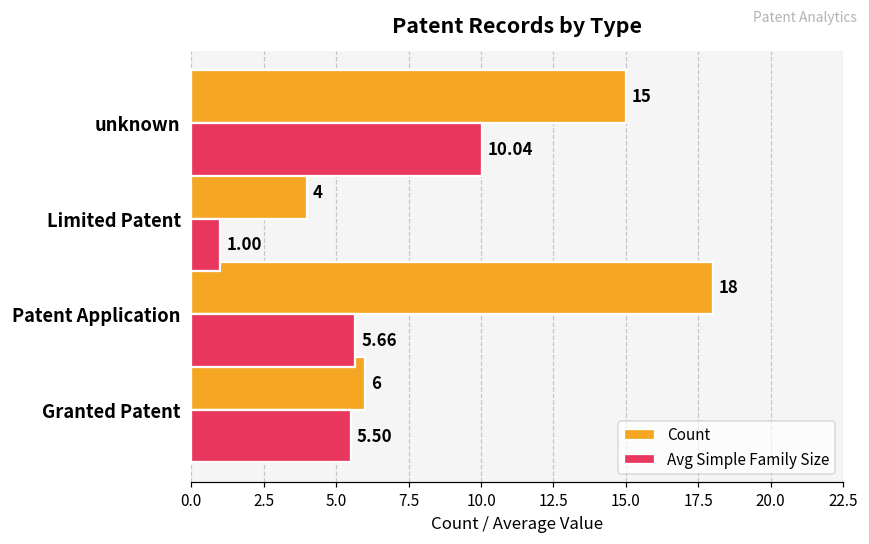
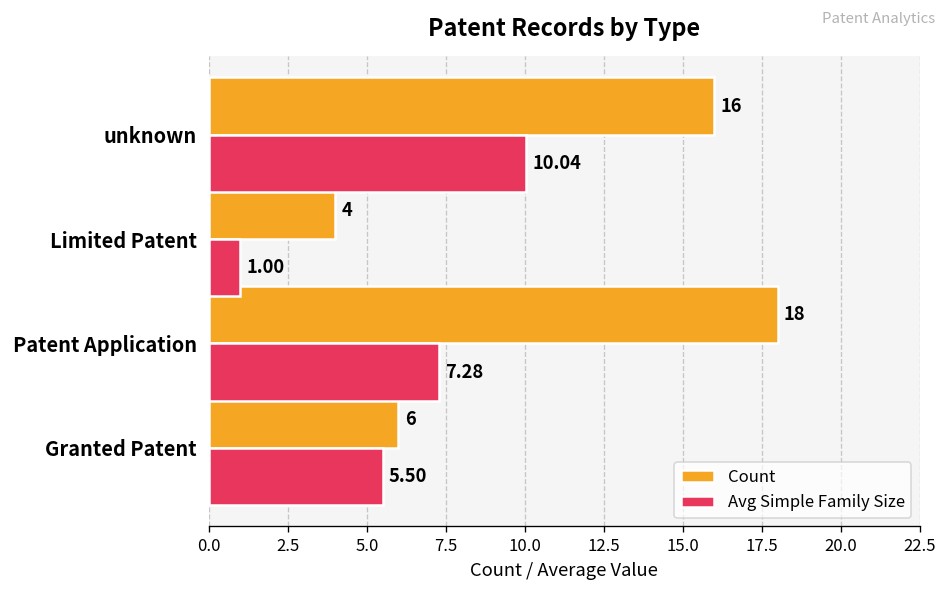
  {
    "Count": {
-     "unknown": 15,
+     "unknown": 16,
      "Limited Patent": 4,
      "Patent Application": 18,
      "Granted Patent": 6
    },
    "Avg Simple Family Size": {
      "unknown": 10.04,
      "Limited Patent": 1.00,
-     "Patent Application": 5.66,
+     "Patent Application": 7.28,
      "Granted Patent": 5.50
    }
  }
